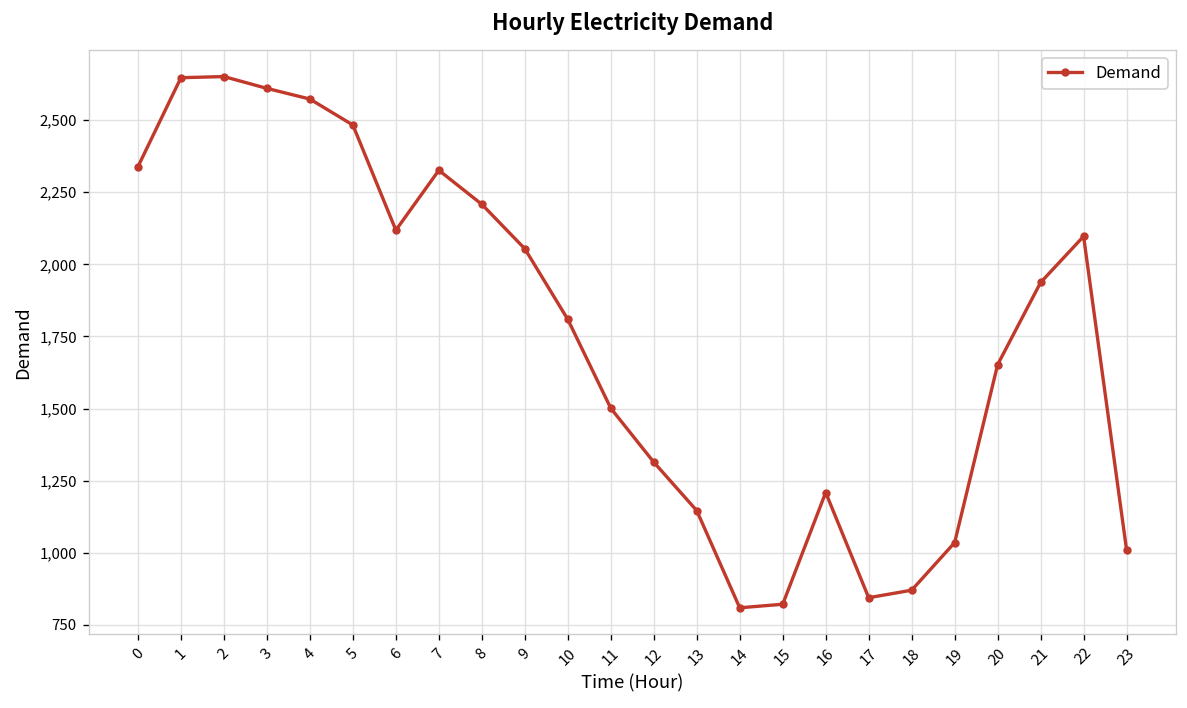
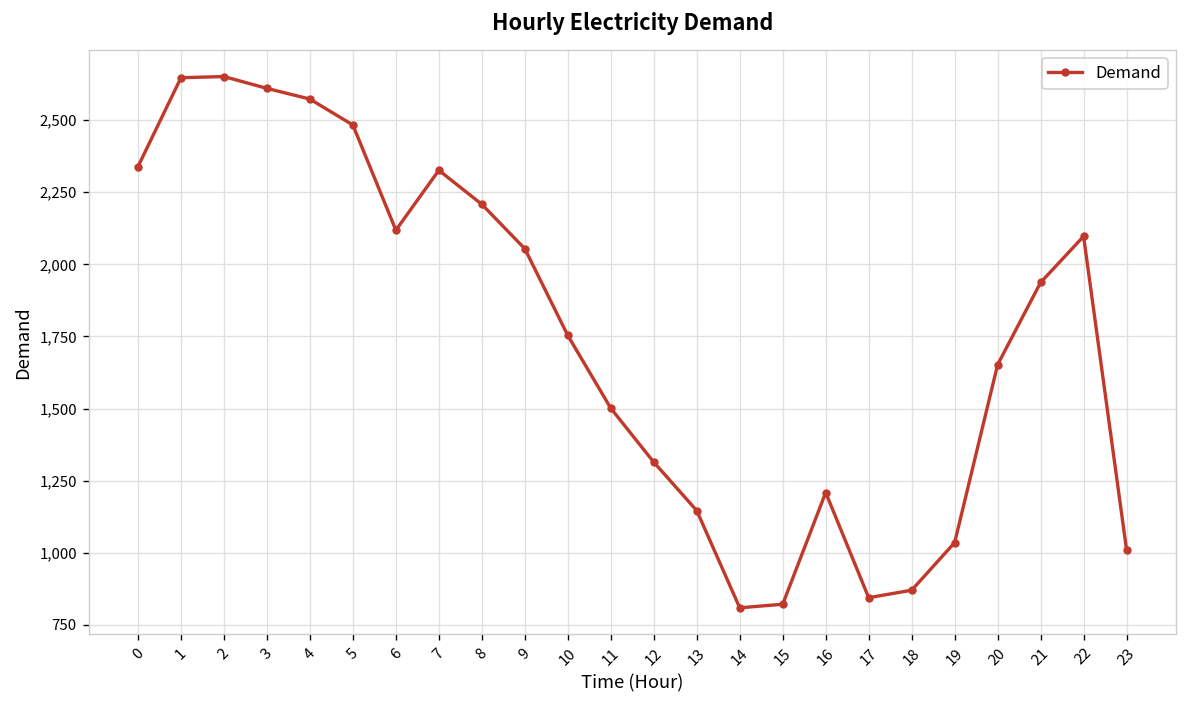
  {
    "0": "2,340",
    "1": "2,650",
    "2": "2,650",
    "3": "2,610",
    "4": "2,570",
    "5": "2,480",
    "6": "2,120",
    "7": "2,330",
    "8": "2,210",
    "9": "2,050",
-   "10": "1,810",
+   "10": "1,750",
    "11": "1,500",
    "12": "1,310",
    "13": "1,150",
    "14": "810",
    "15": "820",
    "16": "1,210",
    "17": "840",
    "18": "870",
    "19": "1,040",
    "20": "1,650",
    "21": "1,940",
    "22": "2,100",
    "23": "1,010"
  }
